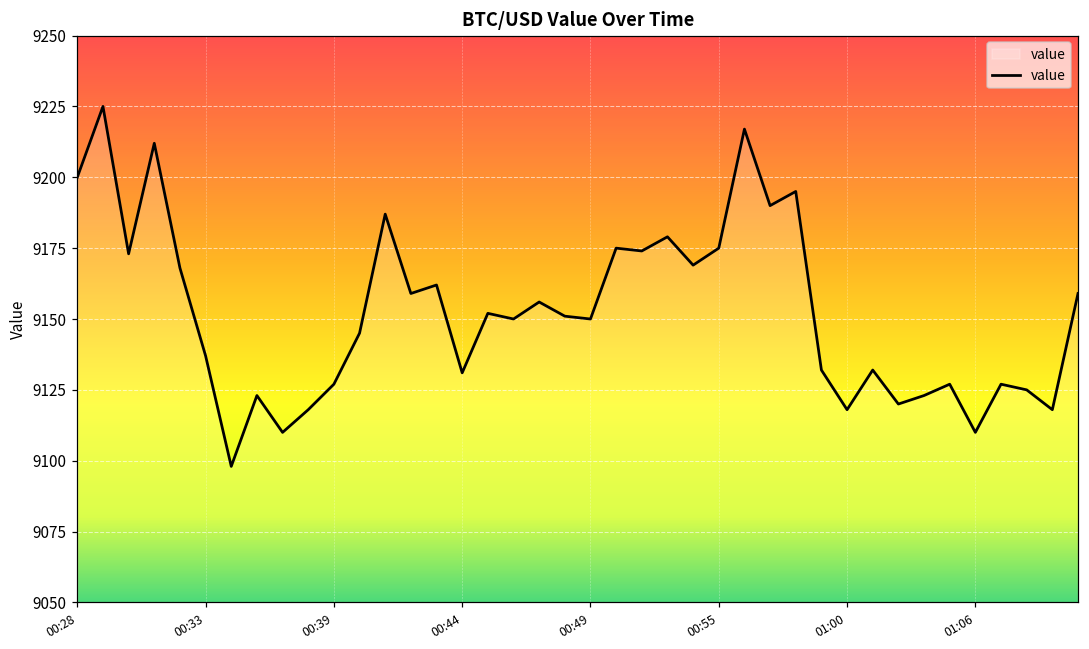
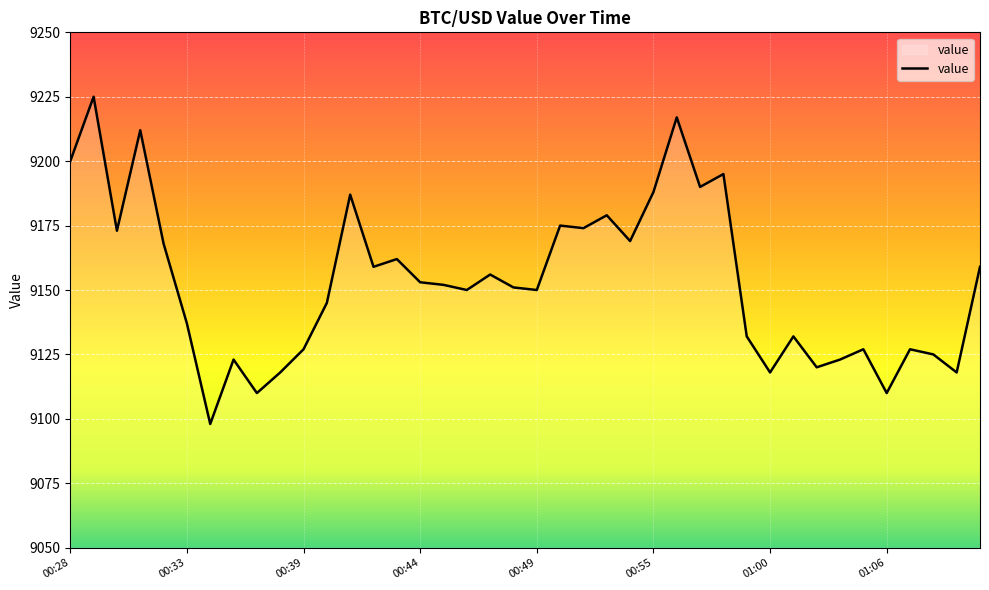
  {
    "00:28": 9200,
    "00:33": 9137,
    "00:39": 9127,
-   "00:44": 9131,
+   "00:44": 9153,
    "00:49": 9150,
-   "00:55": 9175,
+   "00:55": 9188,
    "01:00": 9118,
    "01:06": 9110
  }
